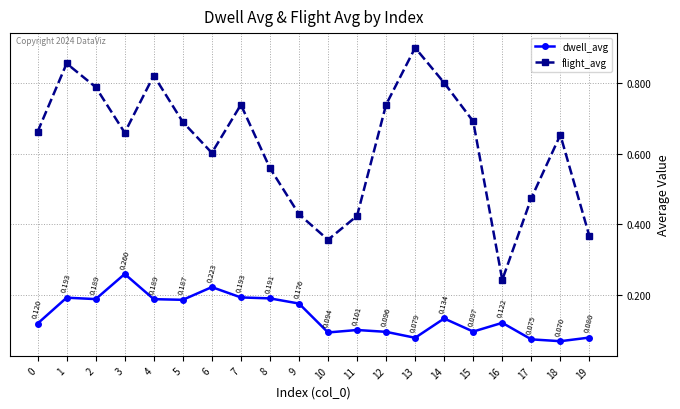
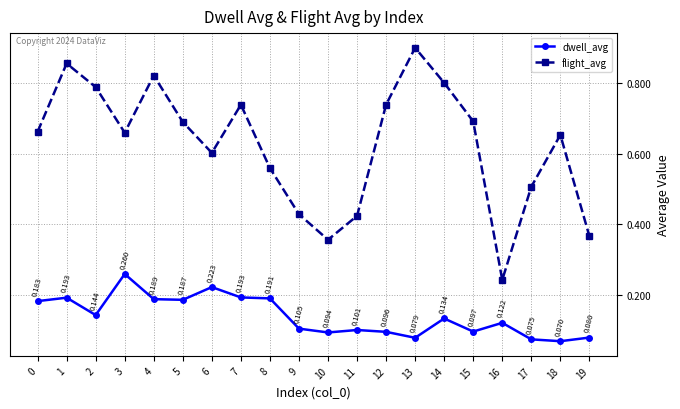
  {
    "dwell_avg": {
-     "0": 0.120,
+     "0": 0.183,
      "1": 0.193,
-     "2": 0.189,
+     "2": 0.144,
      "3": 0.260,
      "4": 0.189,
      "5": 0.187,
      "6": 0.223,
      "7": 0.193,
      "8": 0.191,
-     "9": 0.176,
+     "9": 0.105,
      "10": 0.094,
      "11": 0.101,
      "12": 0.096,
      "13": 0.079,
      "14": 0.134,
      "15": 0.097,
      "16": 0.122,
      "17": 0.075,
      "18": 0.070,
      "19": 0.080
    },
    "flight_avg": {
      "0": 0.66,
      "2": 0.79,
      "3": 0.66,
      "4": 0.82,
      "5": 0.69,
      "6": 0.60,
      "7": 0.74,
      "8": 0.56,
      "9": 0.43,
      "10": 0.36,
      "11": 0.42,
      "12": 0.74,
      "13": 0.90,
      "14": 0.80,
      "15": 0.69,
      "16": 0.24,
-     "17": 0.47,
+     "17": 0.51,
      "18": 0.65,
      "19": 0.37
    }
  }
